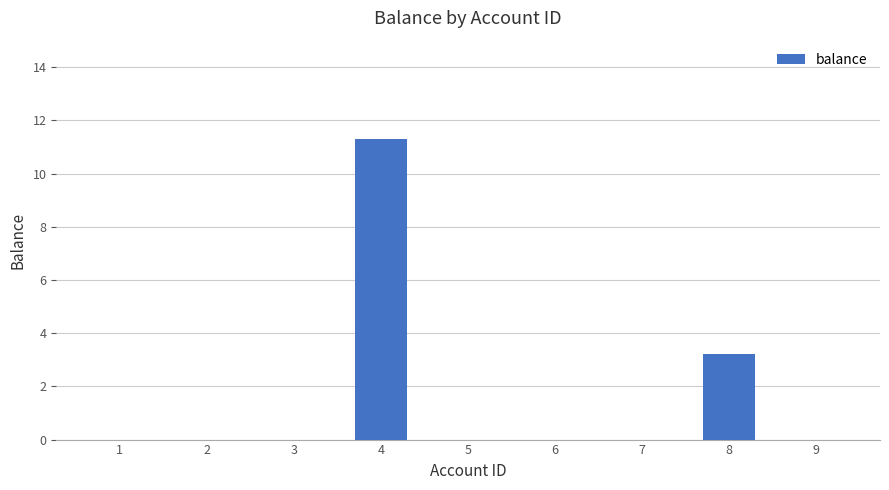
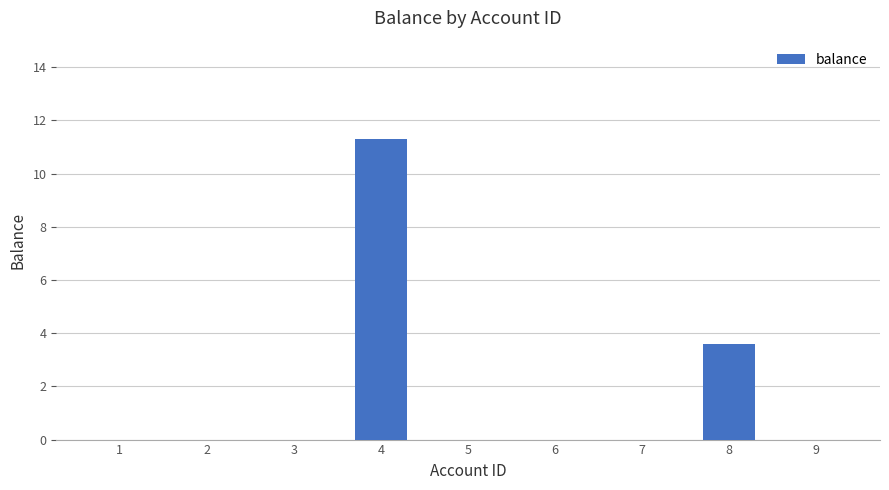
  {
    "1": 0.0,
    "2": 0.0,
    "3": 0.0,
    "4": 11.3,
    "5": 0.0,
    "6": 0.0,
    "7": 0.0,
-   "8": 3.2,
+   "8": 3.6,
    "9": 0.0
  }
